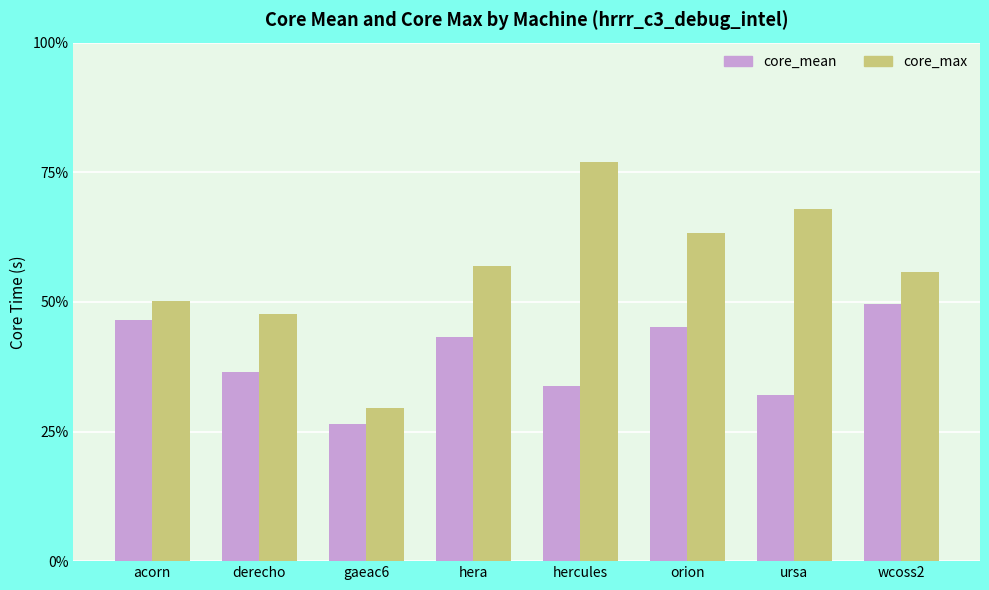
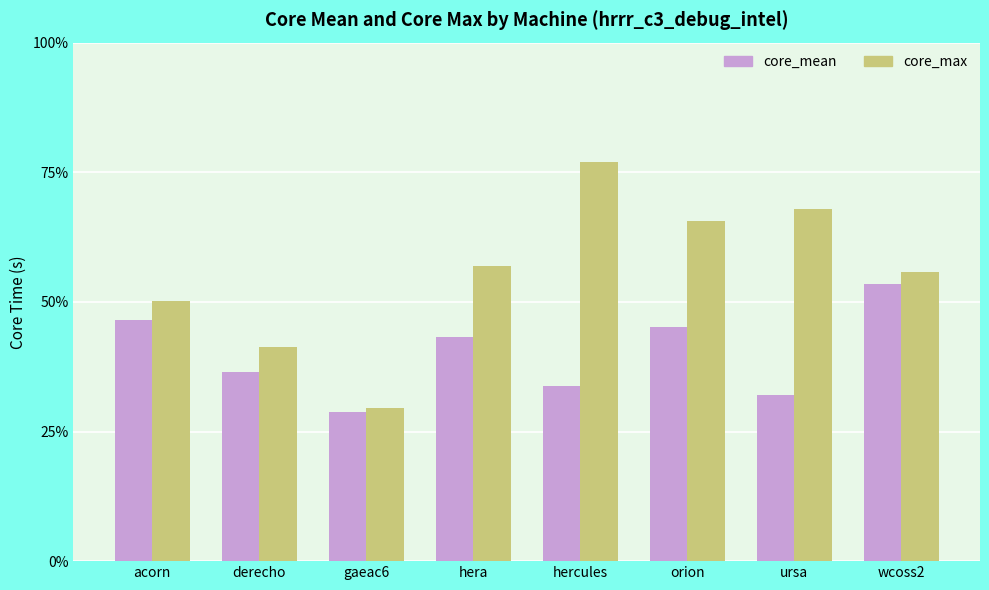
  {
    "core_mean": {
      "acorn": "46%",
      "derecho": "36%",
-     "gaeac6": "26%",
+     "gaeac6": "29%",
      "hera": "43%",
      "hercules": "34%",
      "orion": "45%",
      "ursa": "32%",
-     "wcoss2": "50%"
+     "wcoss2": "53%"
    },
    "core_max": {
      "acorn": "50%",
-     "derecho": "48%",
+     "derecho": "41%",
      "gaeac6": "29%",
      "hera": "57%",
      "hercules": "77%",
-     "orion": "63%",
+     "orion": "66%",
      "ursa": "68%",
      "wcoss2": "56%"
    }
  }
